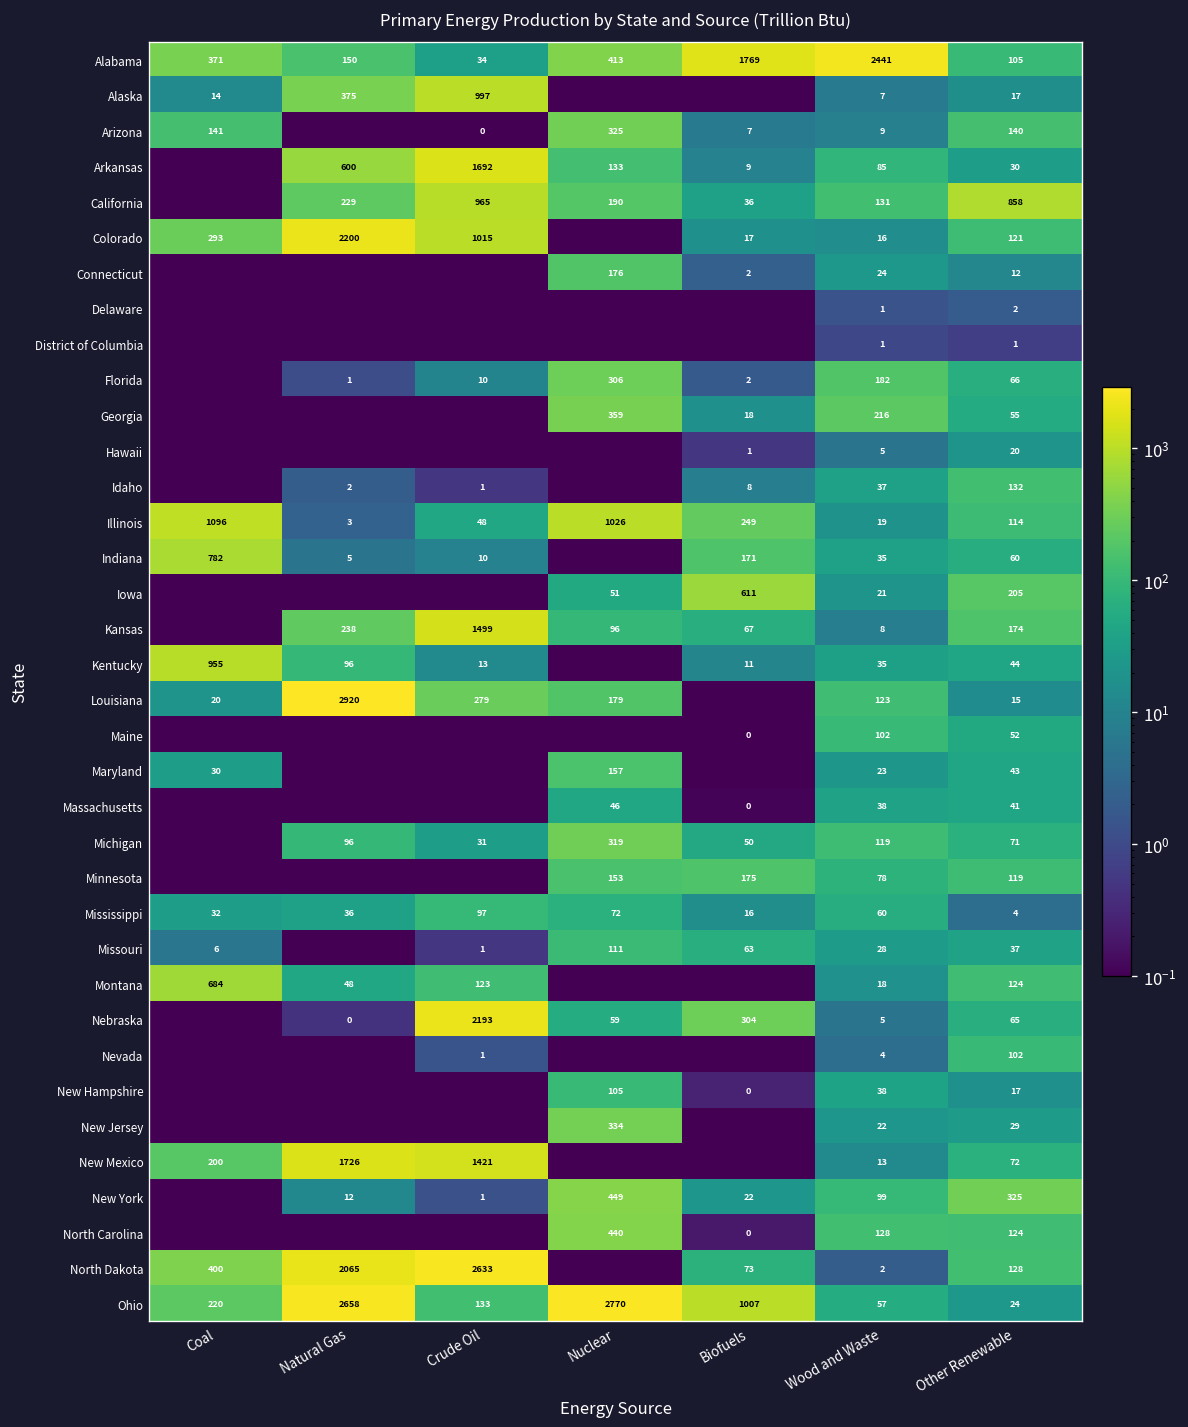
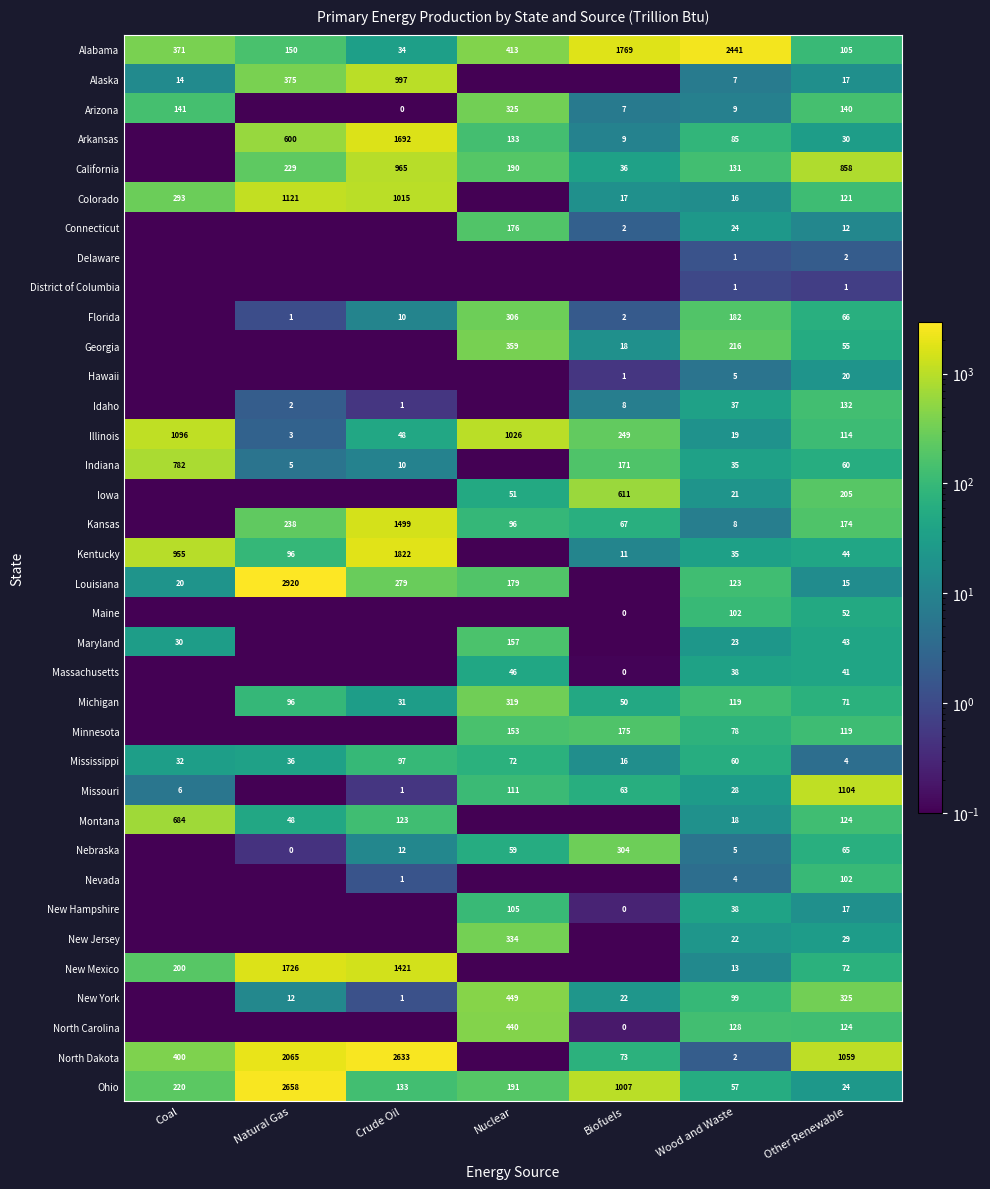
  {
    "Alabama": {
      "Coal": 371,
      "Natural Gas": 150,
      "Crude Oil": 34,
      "Nuclear": 413,
      "Biofuels": 1769,
      "Wood and Waste": 2441,
      "Other Renewable": 105
    },
    "Alaska": {
      "Coal": 14,
      "Natural Gas": 375,
      "Crude Oil": 997,
      "Wood and Waste": 7,
      "Other Renewable": 17
    },
    "Arizona": {
      "Coal": 141,
      "Crude Oil": 0,
      "Nuclear": 325,
      "Biofuels": 7,
      "Wood and Waste": 9,
      "Other Renewable": 140
    },
    "Arkansas": {
      "Natural Gas": 600,
      "Crude Oil": 1692,
      "Nuclear": 133,
      "Biofuels": 9,
      "Wood and Waste": 85,
      "Other Renewable": 30
    },
    "California": {
      "Natural Gas": 229,
      "Crude Oil": 965,
      "Nuclear": 190,
      "Biofuels": 36,
      "Wood and Waste": 131,
      "Other Renewable": 858
    },
    "Colorado": {
      "Coal": 293,
-     "Natural Gas": 2200,
+     "Natural Gas": 1121,
      "Crude Oil": 1015,
      "Biofuels": 17,
      "Wood and Waste": 16,
      "Other Renewable": 121
    },
    "Connecticut": {
      "Nuclear": 176,
      "Biofuels": 2,
      "Wood and Waste": 24,
      "Other Renewable": 12
    },
    "Delaware": {
      "Wood and Waste": 1,
      "Other Renewable": 2
    },
    "District of Columbia": {
      "Wood and Waste": 1,
      "Other Renewable": 1
    },
    "Florida": {
      "Natural Gas": 1,
      "Crude Oil": 10,
      "Nuclear": 306,
      "Biofuels": 2,
      "Wood and Waste": 182,
      "Other Renewable": 66
    },
    "Georgia": {
      "Nuclear": 359,
      "Biofuels": 18,
      "Wood and Waste": 216,
      "Other Renewable": 55
    },
    "Hawaii": {
      "Biofuels": 1,
      "Wood and Waste": 5,
      "Other Renewable": 20
    },
    "Idaho": {
      "Natural Gas": 2,
      "Crude Oil": 1,
      "Biofuels": 8,
      "Wood and Waste": 37,
      "Other Renewable": 132
    },
    "Illinois": {
      "Coal": 1096,
      "Natural Gas": 3,
      "Crude Oil": 48,
      "Nuclear": 1026,
      "Biofuels": 249,
      "Wood and Waste": 19,
      "Other Renewable": 114
    },
    "Indiana": {
      "Coal": 782,
      "Natural Gas": 5,
      "Crude Oil": 10,
      "Biofuels": 171,
      "Wood and Waste": 35,
      "Other Renewable": 60
    },
    "Iowa": {
      "Nuclear": 51,
      "Biofuels": 611,
      "Wood and Waste": 21,
      "Other Renewable": 205
    },
    "Kansas": {
      "Natural Gas": 238,
      "Crude Oil": 1499,
      "Nuclear": 96,
      "Biofuels": 67,
      "Wood and Waste": 8,
      "Other Renewable": 174
    },
    "Kentucky": {
      "Coal": 955,
      "Natural Gas": 96,
-     "Crude Oil": 13,
+     "Crude Oil": 1822,
      "Biofuels": 11,
      "Wood and Waste": 35,
      "Other Renewable": 44
    },
    "Louisiana": {
      "Coal": 20,
      "Natural Gas": 2920,
      "Crude Oil": 279,
      "Nuclear": 179,
      "Wood and Waste": 123,
      "Other Renewable": 15
    },
    "Maine": {
      "Biofuels": 0,
      "Wood and Waste": 102,
      "Other Renewable": 52
    },
    "Maryland": {
      "Coal": 30,
      "Nuclear": 157,
      "Wood and Waste": 23,
      "Other Renewable": 43
    },
    "Massachusetts": {
      "Nuclear": 46,
      "Biofuels": 0,
      "Wood and Waste": 38,
      "Other Renewable": 41
    },
    "Michigan": {
      "Natural Gas": 96,
      "Crude Oil": 31,
      "Nuclear": 319,
      "Biofuels": 50,
      "Wood and Waste": 119,
      "Other Renewable": 71
    },
    "Minnesota": {
      "Nuclear": 153,
      "Biofuels": 175,
      "Wood and Waste": 78,
      "Other Renewable": 119
    },
    "Mississippi": {
      "Coal": 32,
      "Natural Gas": 36,
      "Crude Oil": 97,
      "Nuclear": 72,
      "Biofuels": 16,
      "Wood and Waste": 60,
      "Other Renewable": 4
    },
    "Missouri": {
      "Coal": 6,
      "Crude Oil": 1,
      "Nuclear": 111,
      "Biofuels": 63,
      "Wood and Waste": 28,
-     "Other Renewable": 37
+     "Other Renewable": 1104
    },
    "Montana": {
      "Coal": 684,
      "Natural Gas": 48,
      "Crude Oil": 123,
      "Wood and Waste": 18,
      "Other Renewable": 124
    },
    "Nebraska": {
      "Natural Gas": 0,
-     "Crude Oil": 2193,
+     "Crude Oil": 12,
      "Nuclear": 59,
      "Biofuels": 304,
      "Wood and Waste": 5,
      "Other Renewable": 65
    },
    "Nevada": {
      "Crude Oil": 1,
      "Wood and Waste": 4,
      "Other Renewable": 102
    },
    "New Hampshire": {
      "Nuclear": 105,
      "Biofuels": 0,
      "Wood and Waste": 38,
      "Other Renewable": 17
    },
    "New Jersey": {
      "Nuclear": 334,
      "Wood and Waste": 22,
      "Other Renewable": 29
    },
    "New Mexico": {
      "Coal": 200,
      "Natural Gas": 1726,
      "Crude Oil": 1421,
      "Wood and Waste": 13,
      "Other Renewable": 72
    },
    "New York": {
      "Natural Gas": 12,
      "Crude Oil": 1,
      "Nuclear": 449,
      "Biofuels": 22,
      "Wood and Waste": 99,
      "Other Renewable": 325
    },
    "North Carolina": {
      "Nuclear": 440,
      "Biofuels": 0,
      "Wood and Waste": 128,
      "Other Renewable": 124
    },
    "North Dakota": {
      "Coal": 400,
      "Natural Gas": 2065,
      "Crude Oil": 2633,
      "Biofuels": 73,
      "Wood and Waste": 2,
-     "Other Renewable": 128
+     "Other Renewable": 1059
    },
    "Ohio": {
      "Coal": 220,
      "Natural Gas": 2658,
      "Crude Oil": 133,
-     "Nuclear": 2770,
+     "Nuclear": 191,
      "Biofuels": 1007,
      "Wood and Waste": 57,
      "Other Renewable": 24
    }
  }
